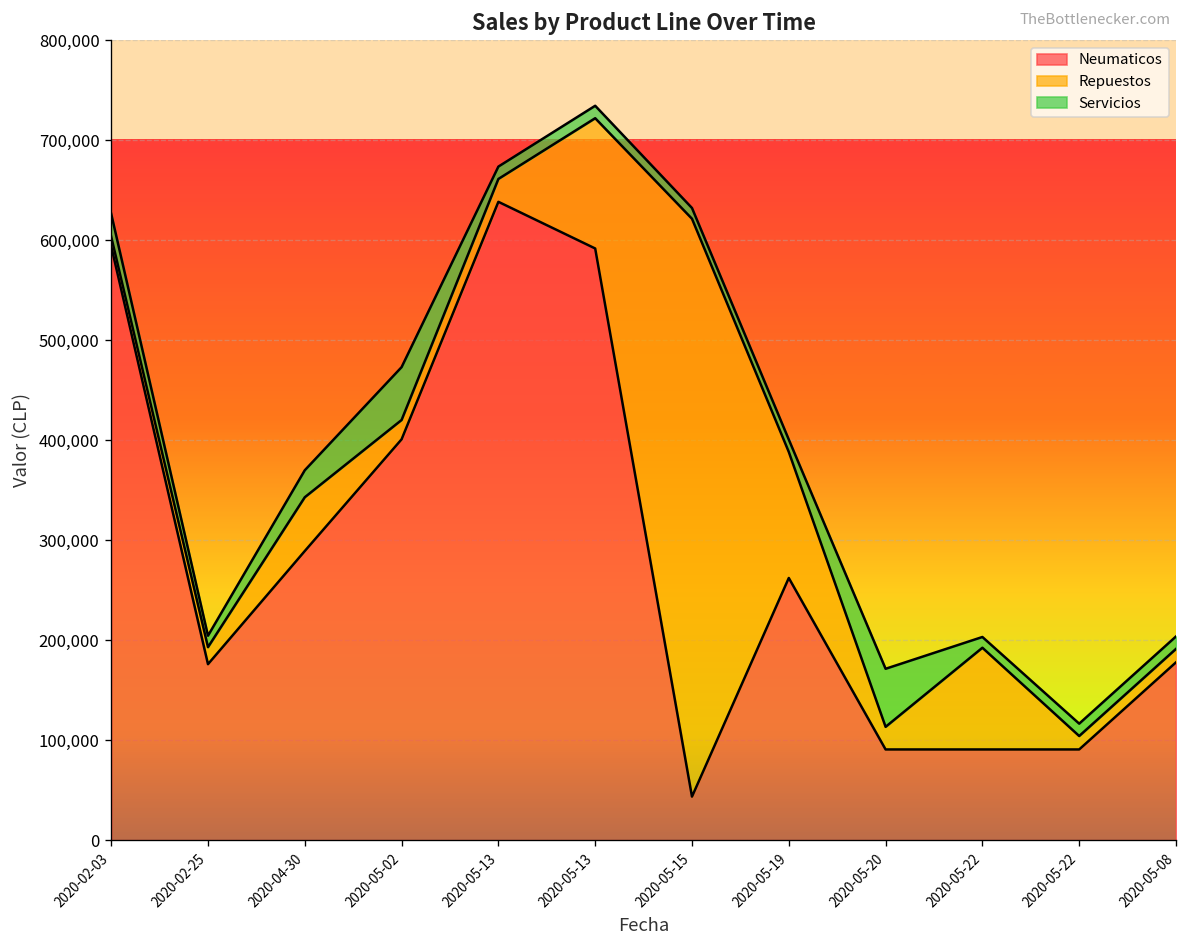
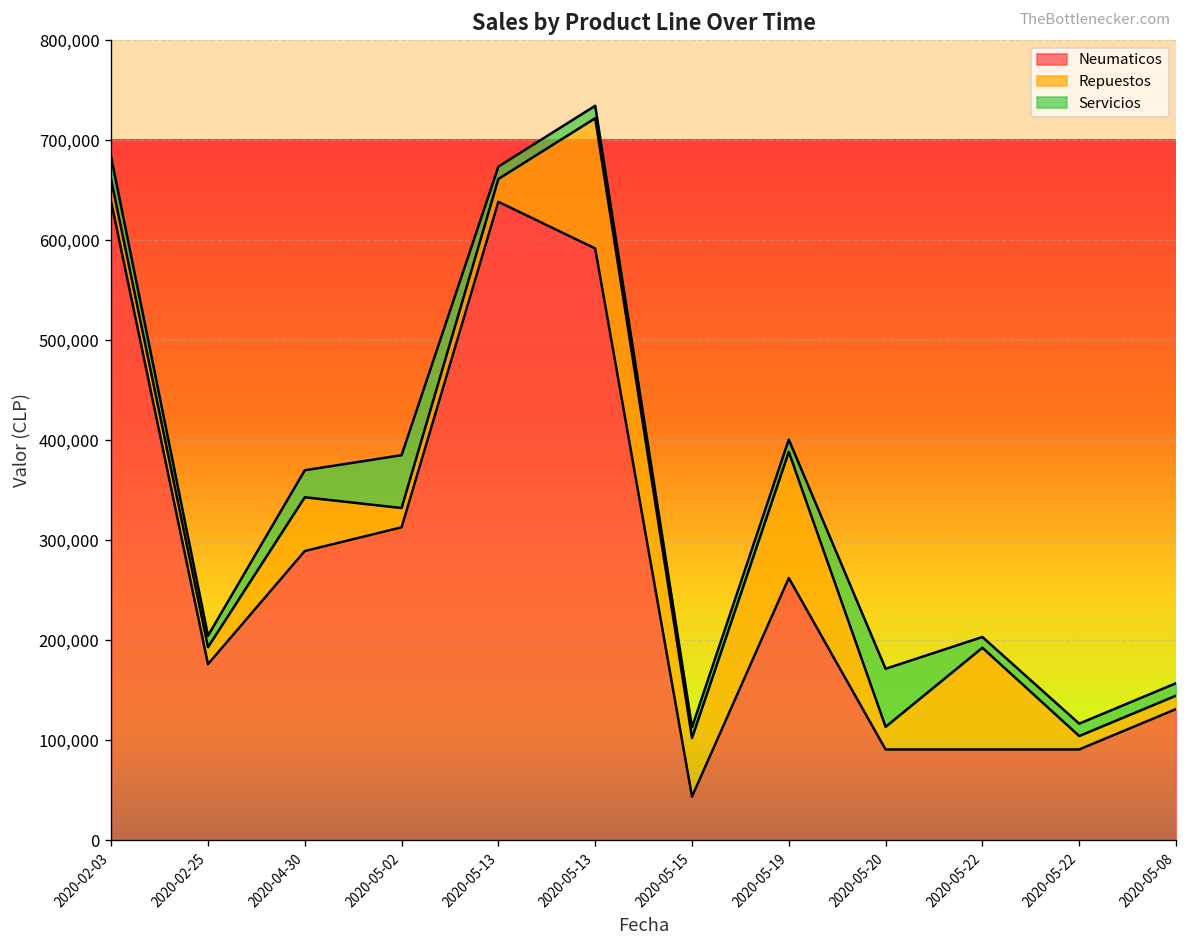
  {
    "Neumaticos": {
-     "2020-02-03": "590,000",
+     "2020-02-03": "640,000",
      "2020-02-25": "180,000",
      "2020-04-30": "290,000",
-     "2020-05-02": "400,000",
+     "2020-05-02": "310,000",
      "2020-05-15": "40,000",
      "2020-05-19": "260,000",
      "2020-05-20": "90,000",
-     "2020-05-08": "180,000"
+     "2020-05-08": "130,000"
    },
    "Repuestos": {
-     "2020-02-03": "10,000",
+     "2020-02-03": "20,000",
      "2020-02-25": "20,000",
      "2020-04-30": "50,000",
      "2020-05-02": "20,000",
-     "2020-05-15": "580,000",
+     "2020-05-15": "60,000",
      "2020-05-19": "130,000",
      "2020-05-20": "20,000",
      "2020-05-08": "10,000"
    },
    "Servicios": {
      "2020-02-03": "20,000",
      "2020-02-25": "10,000",
      "2020-04-30": "30,000",
      "2020-05-02": "50,000",
      "2020-05-15": "10,000",
      "2020-05-19": "10,000",
      "2020-05-20": "60,000",
      "2020-05-08": "10,000"
    }
  }
